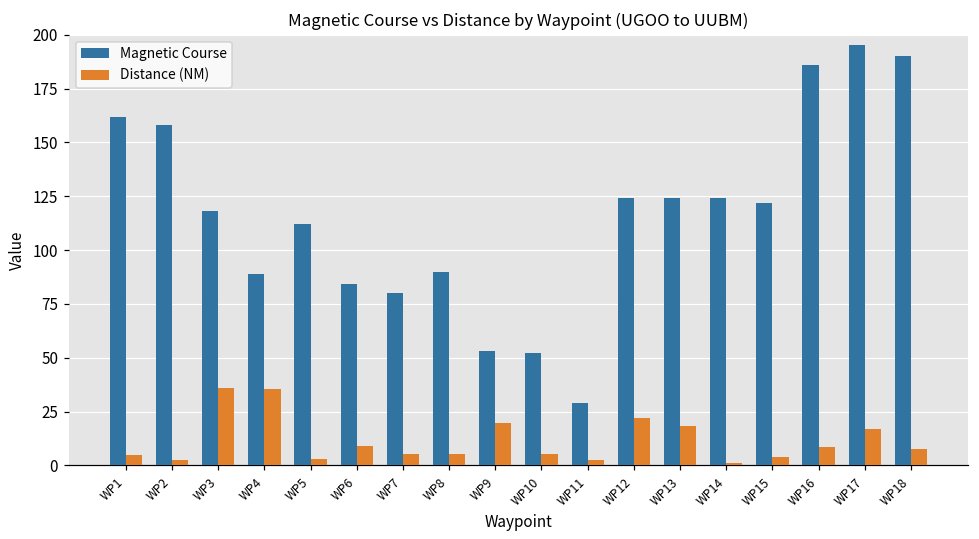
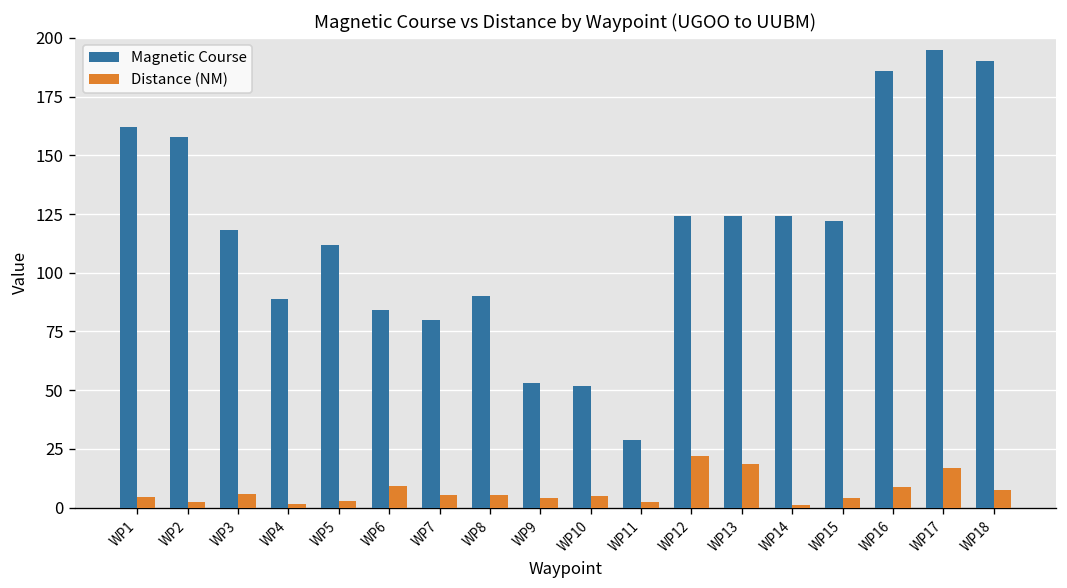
  {
    "Magnetic Course": {
      "WP1": 162,
      "WP2": 158,
      "WP3": 118,
      "WP4": 89,
      "WP5": 112,
      "WP6": 84,
      "WP7": 80,
      "WP8": 90,
      "WP9": 53,
      "WP10": 52,
      "WP11": 29,
      "WP12": 124,
      "WP13": 124,
      "WP14": 124,
      "WP15": 122,
      "WP16": 186,
      "WP17": 195,
      "WP18": 190
    },
    "Distance (NM)": {
      "WP1": 5,
      "WP2": 2,
-     "WP3": 36,
-     "WP4": 35,
+     "WP3": 6,
+     "WP4": 1,
      "WP5": 3,
      "WP6": 9,
      "WP7": 6,
      "WP8": 5,
-     "WP9": 20,
+     "WP9": 4,
      "WP10": 5,
      "WP11": 2,
      "WP12": 22,
      "WP13": 19,
      "WP15": 4,
      "WP16": 9,
      "WP17": 17,
      "WP18": 8
    }
  }
